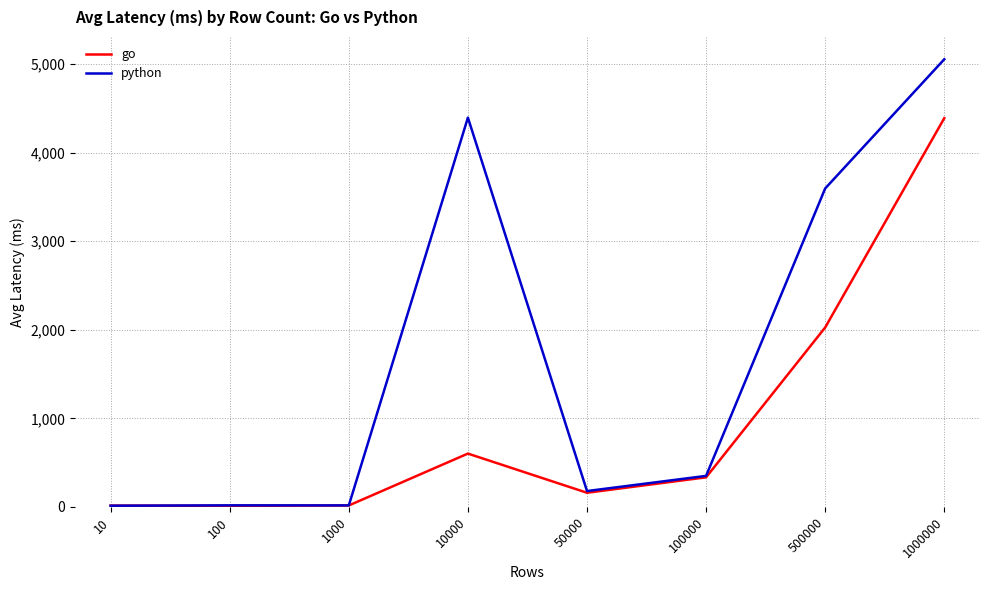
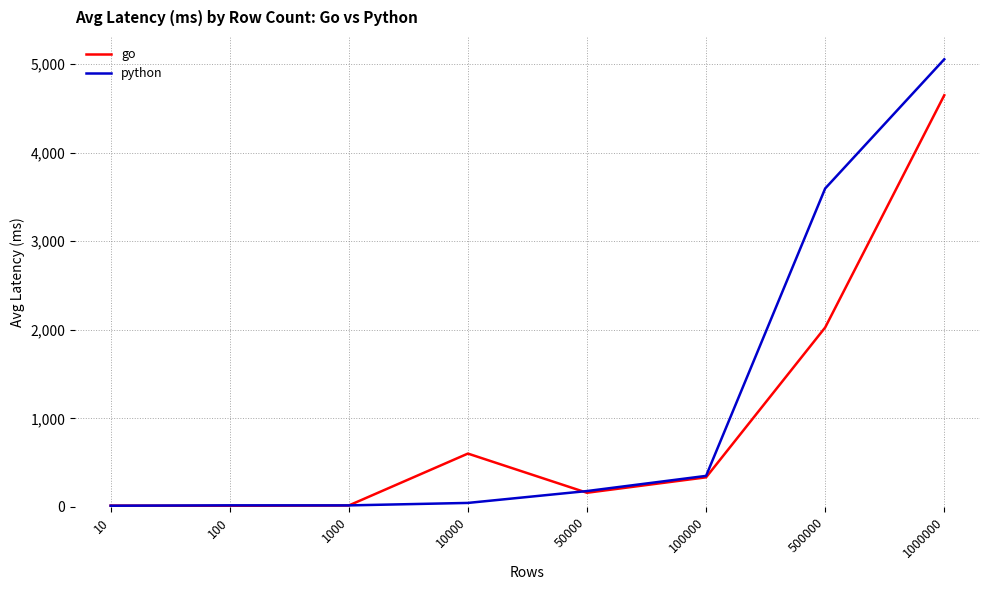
  {
    "go": {
      "10000": "600",
      "500000": "2,000",
-     "1000000": "4,400"
+     "1000000": "4,600"
    },
    "python": {
-     "10000": "4,400",
+     "10000": "0",
      "500000": "3,600",
      "1000000": "5,100"
    }
  }
